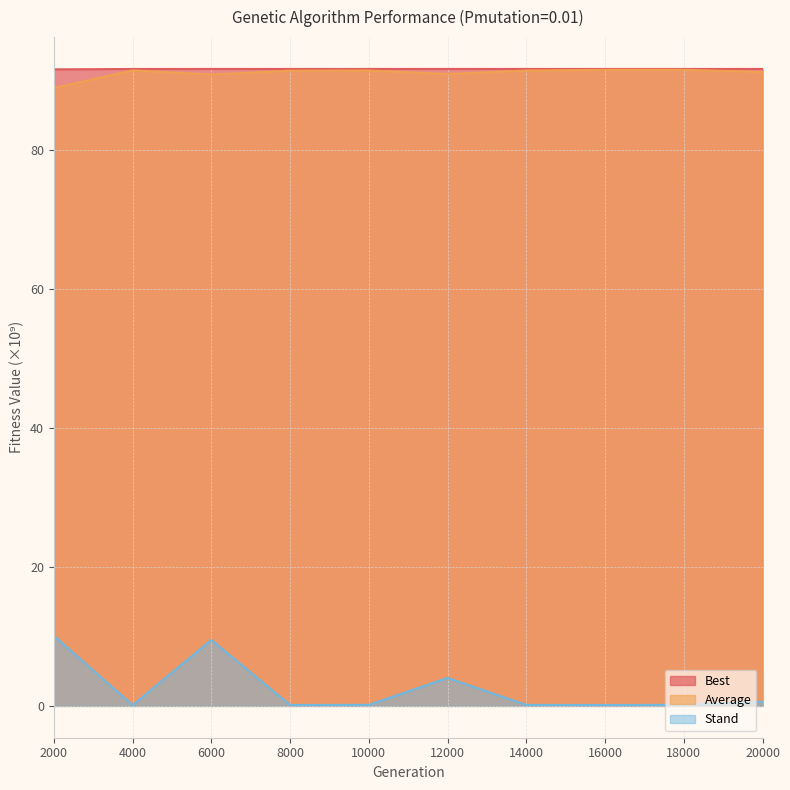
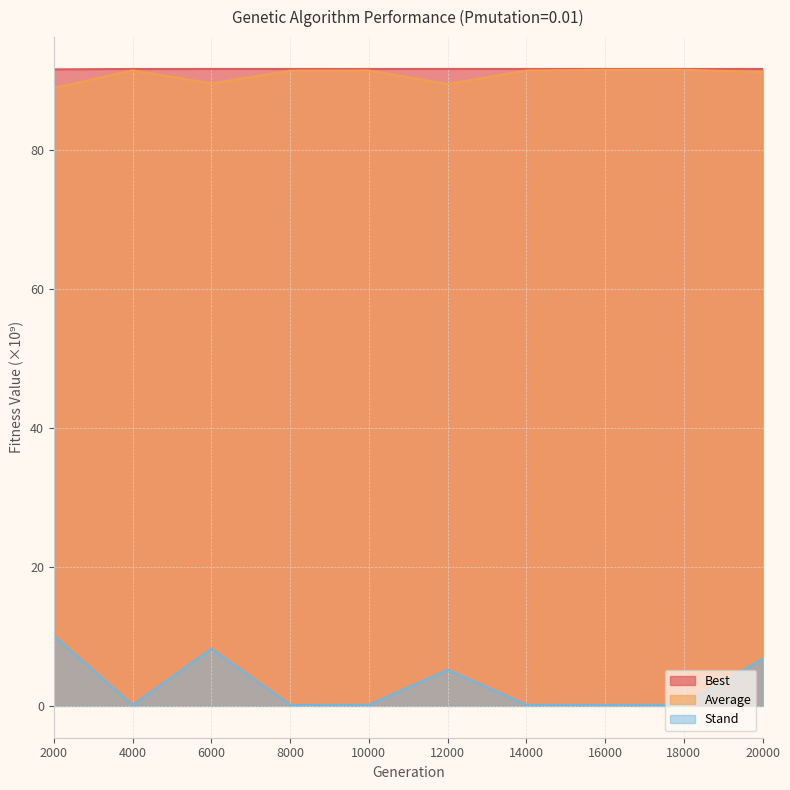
  {
    "Best": {
      "2000": 92,
      "6000": 92,
      "12000": 92,
      "20000": 92
    },
    "Average": {
      "2000": 89,
-     "6000": 91,
-     "12000": 91,
+     "6000": 90,
+     "12000": 90,
      "20000": 91
    },
    "Stand": {
      "2000": 10,
      "4000": 0,
-     "6000": 9,
+     "6000": 8,
      "8000": 0,
      "10000": 0,
-     "12000": 4,
+     "12000": 5,
      "14000": 0,
      "16000": 0,
-     "20000": 1
+     "20000": 7
    }
  }
